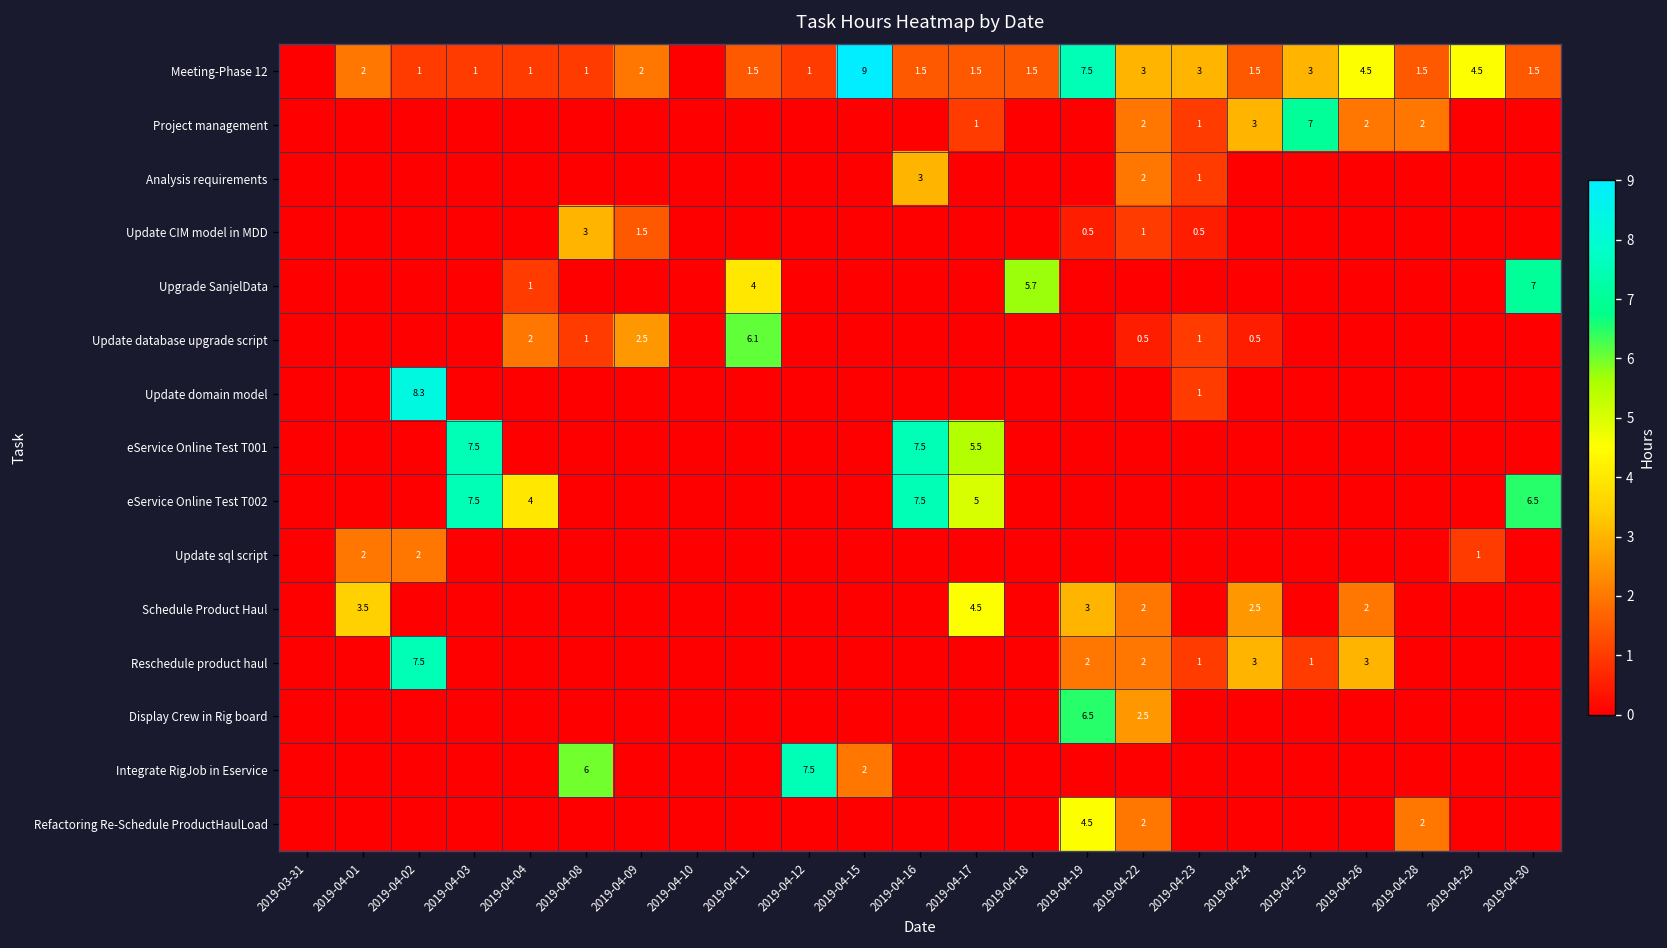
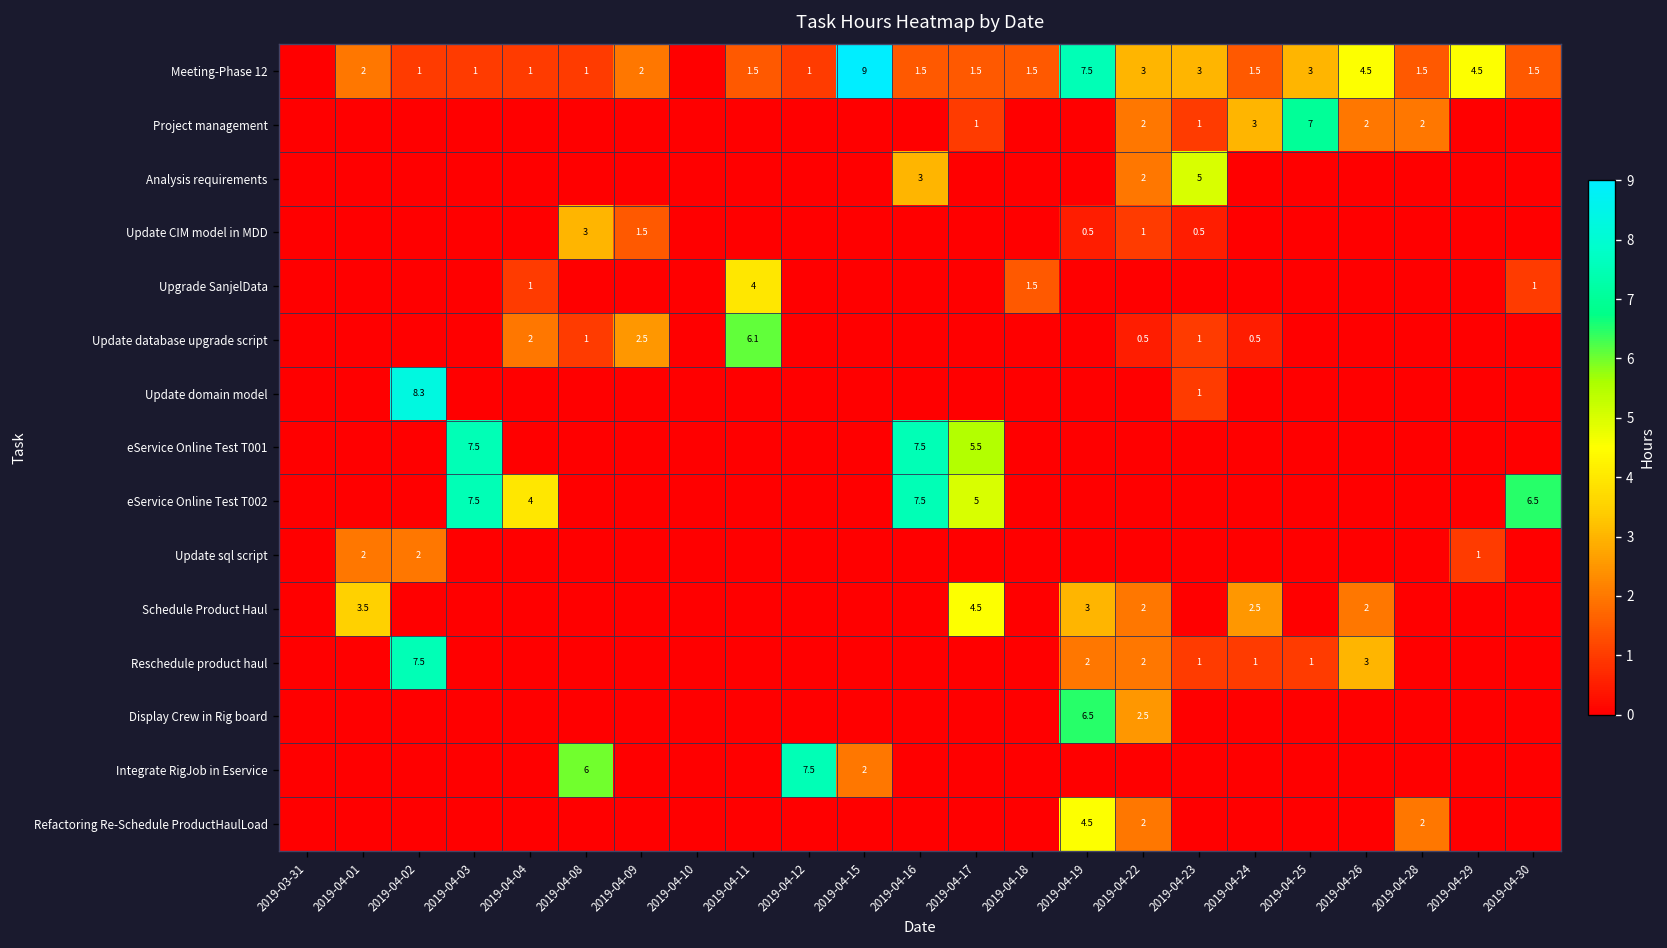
  {
    "Meeting-Phase 12": {
      "2019-04-01": 2,
      "2019-04-02": 1,
      "2019-04-03": 1,
      "2019-04-04": 1,
      "2019-04-08": 1,
      "2019-04-09": 2,
      "2019-04-11": 1.5,
      "2019-04-12": 1,
      "2019-04-15": 9,
      "2019-04-16": 1.5,
      "2019-04-17": 1.5,
      "2019-04-18": 1.5,
      "2019-04-19": 7.5,
      "2019-04-22": 3,
      "2019-04-23": 3,
      "2019-04-24": 1.5,
      "2019-04-25": 3,
      "2019-04-26": 4.5,
      "2019-04-28": 1.5,
      "2019-04-29": 4.5,
      "2019-04-30": 1.5
    },
    "Project management": {
      "2019-04-17": 1,
      "2019-04-22": 2,
      "2019-04-23": 1,
      "2019-04-24": 3,
      "2019-04-25": 7,
      "2019-04-26": 2,
      "2019-04-28": 2
    },
    "Analysis requirements": {
      "2019-04-16": 3,
      "2019-04-22": 2,
-     "2019-04-23": 1
+     "2019-04-23": 5
    },
    "Update CIM model in MDD": {
      "2019-04-08": 3,
      "2019-04-09": 1.5,
      "2019-04-19": 0.5,
      "2019-04-22": 1,
      "2019-04-23": 0.5
    },
    "Upgrade SanjelData": {
      "2019-04-04": 1,
      "2019-04-11": 4,
-     "2019-04-18": 5.7,
-     "2019-04-30": 7
+     "2019-04-18": 1.5,
+     "2019-04-30": 1
    },
    "Update database upgrade script": {
      "2019-04-04": 2,
      "2019-04-08": 1,
      "2019-04-09": 2.5,
      "2019-04-11": 6.1,
      "2019-04-22": 0.5,
      "2019-04-23": 1,
      "2019-04-24": 0.5
    },
    "Update domain model": {
      "2019-04-02": 8.3,
      "2019-04-23": 1
    },
    "eService Online Test T001": {
      "2019-04-03": 7.5,
      "2019-04-16": 7.5,
      "2019-04-17": 5.5
    },
    "eService Online Test T002": {
      "2019-04-03": 7.5,
      "2019-04-04": 4,
      "2019-04-16": 7.5,
      "2019-04-17": 5,
      "2019-04-30": 6.5
    },
    "Update sql script": {
      "2019-04-01": 2,
      "2019-04-02": 2,
      "2019-04-29": 1
    },
    "Schedule Product Haul": {
      "2019-04-01": 3.5,
      "2019-04-17": 4.5,
      "2019-04-19": 3,
      "2019-04-22": 2,
      "2019-04-24": 2.5,
      "2019-04-26": 2
    },
    "Reschedule product haul": {
      "2019-04-02": 7.5,
      "2019-04-19": 2,
      "2019-04-22": 2,
      "2019-04-23": 1,
-     "2019-04-24": 3,
+     "2019-04-24": 1,
      "2019-04-25": 1,
      "2019-04-26": 3
    },
    "Display Crew in Rig board": {
      "2019-04-19": 6.5,
      "2019-04-22": 2.5
    },
    "Integrate RigJob in Eservice": {
      "2019-04-08": 6,
      "2019-04-12": 7.5,
      "2019-04-15": 2
    },
    "Refactoring Re-Schedule ProductHaulLoad": {
      "2019-04-19": 4.5,
      "2019-04-22": 2,
      "2019-04-28": 2
    }
  }
